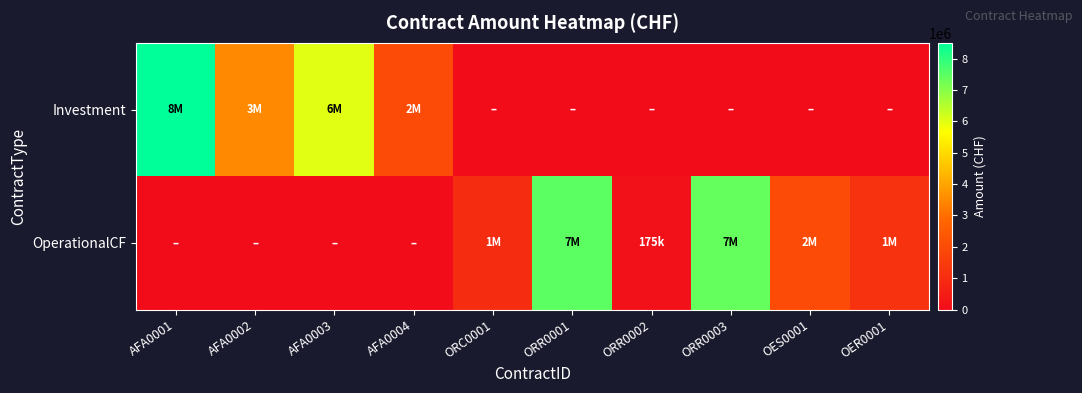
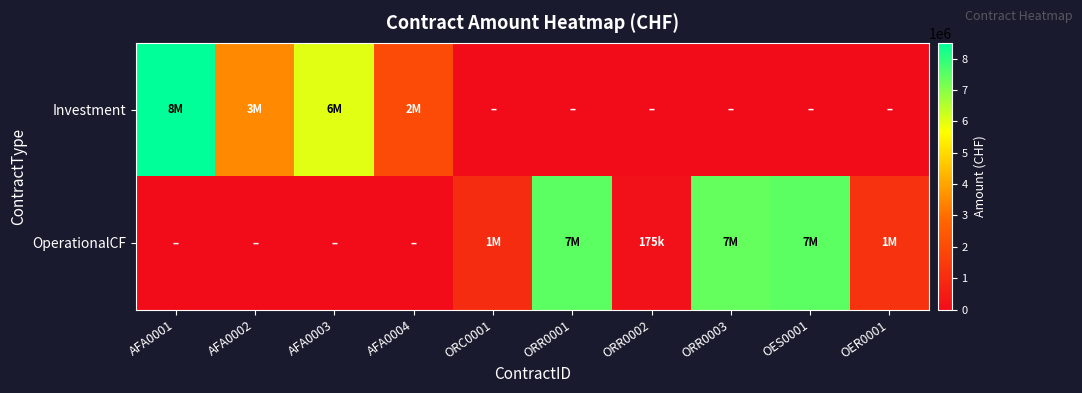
  {
    "Investment": {
      "AFA0001": "8M",
      "AFA0002": "3M",
      "AFA0003": "6M",
      "AFA0004": "2M"
    },
    "OperationalCF": {
      "ORC0001": "1M",
      "ORR0001": "7M",
      "ORR0002": "175k",
      "ORR0003": "7M",
-     "OES0001": "2M",
+     "OES0001": "7M",
      "OER0001": "1M"
    }
  }
